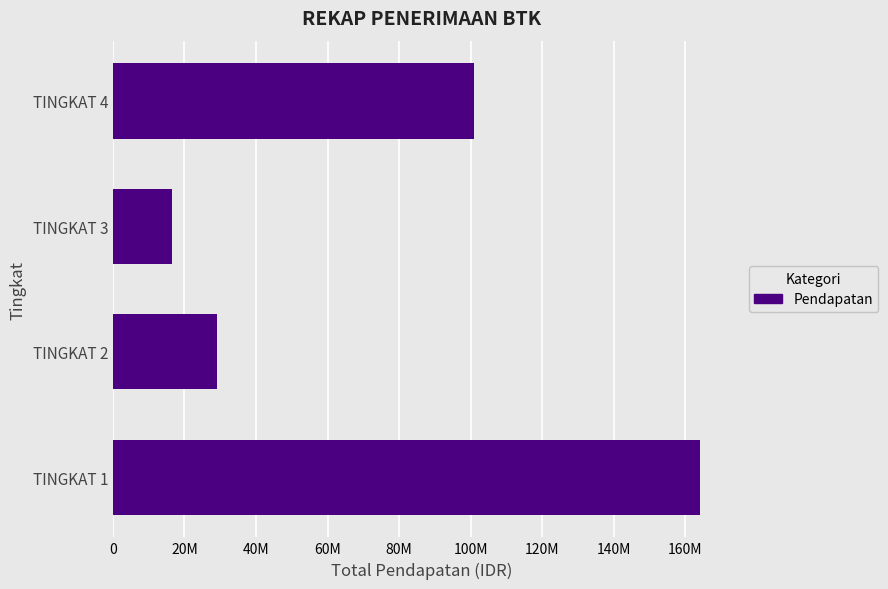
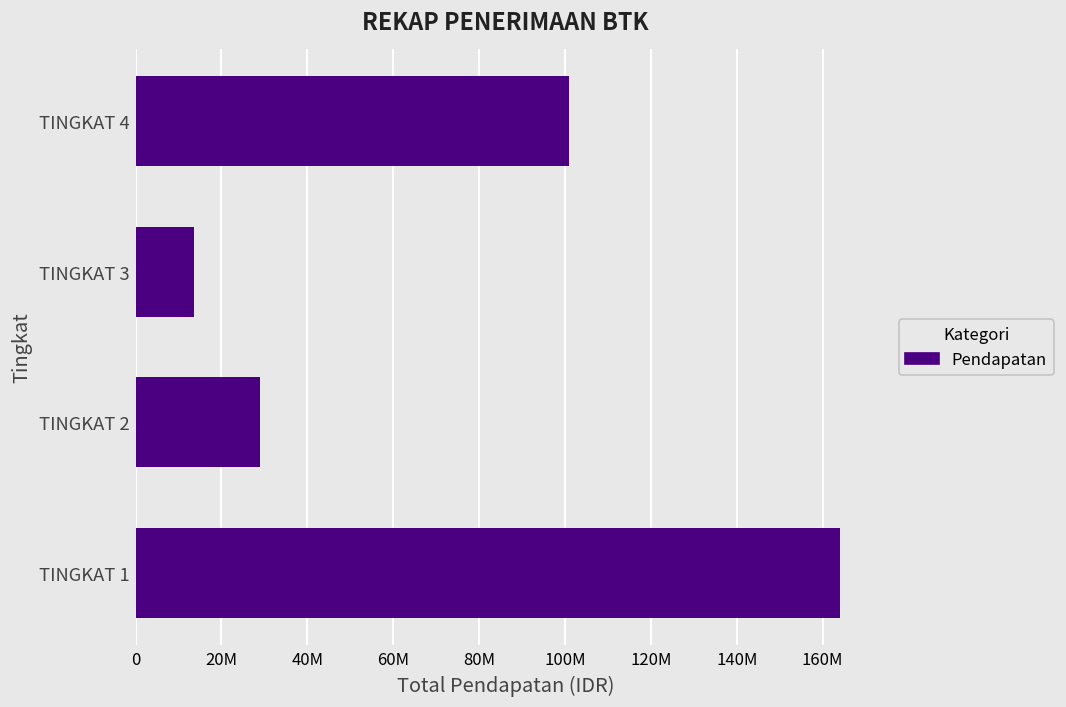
  {
    "TINGKAT 4": 101000000,
-   "TINGKAT 3": 16000000,
+   "TINGKAT 3": 14000000,
    "TINGKAT 2": 29000000,
    "TINGKAT 1": 164000000
  }
